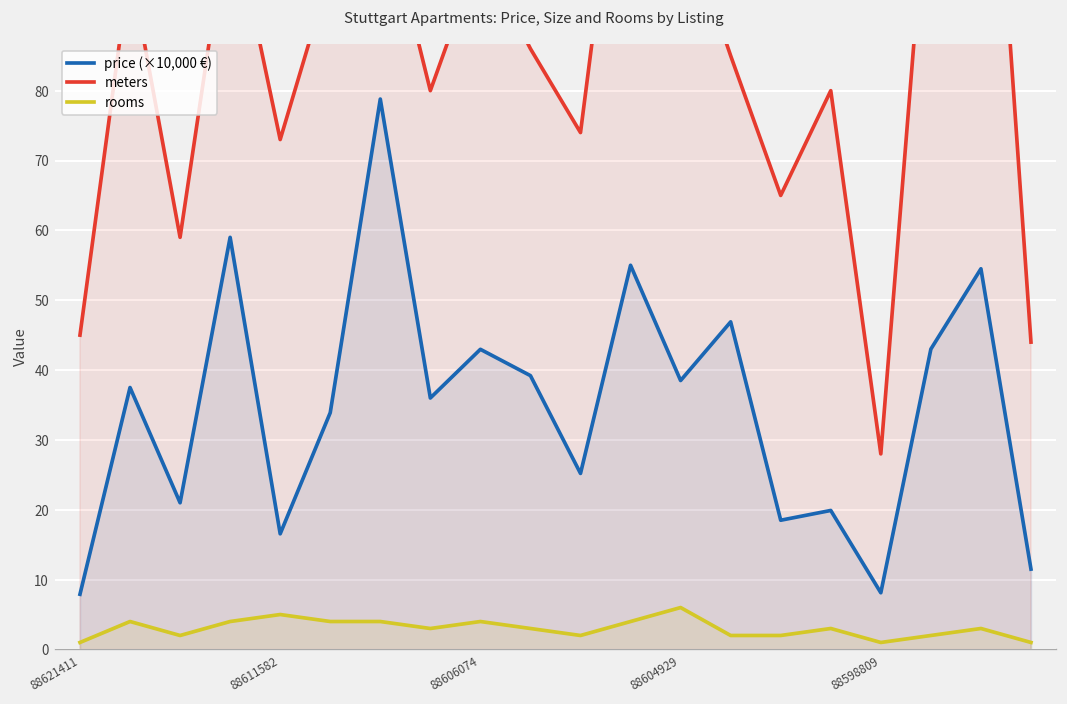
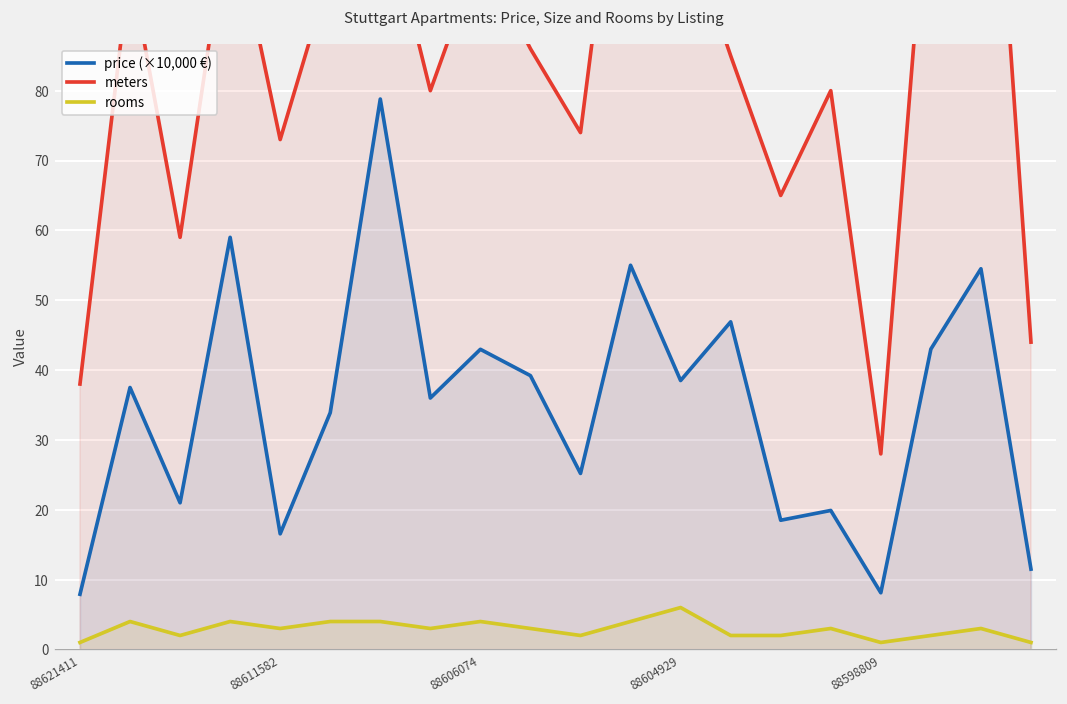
  {
    "price (×10,000 €)": {
      "88621411": 8,
      "88611582": 17,
      "88606074": 43,
      "88604929": 39,
      "88598809": 8
    },
    "meters": {
-     "88621411": 45,
+     "88621411": 38,
      "88611582": 73,
      "88598809": 28
    },
    "rooms": {
      "88621411": 1,
-     "88611582": 5,
+     "88611582": 3,
      "88606074": 4,
      "88604929": 6,
      "88598809": 1
    }
  }
